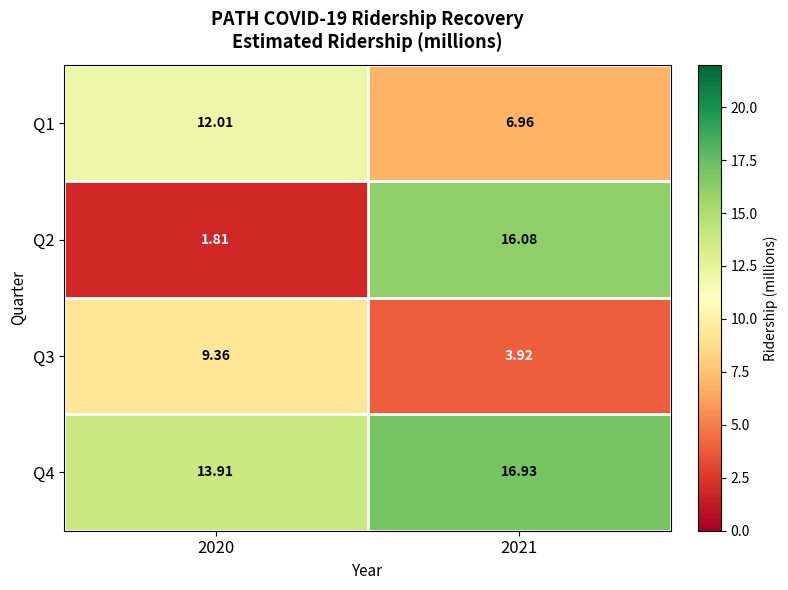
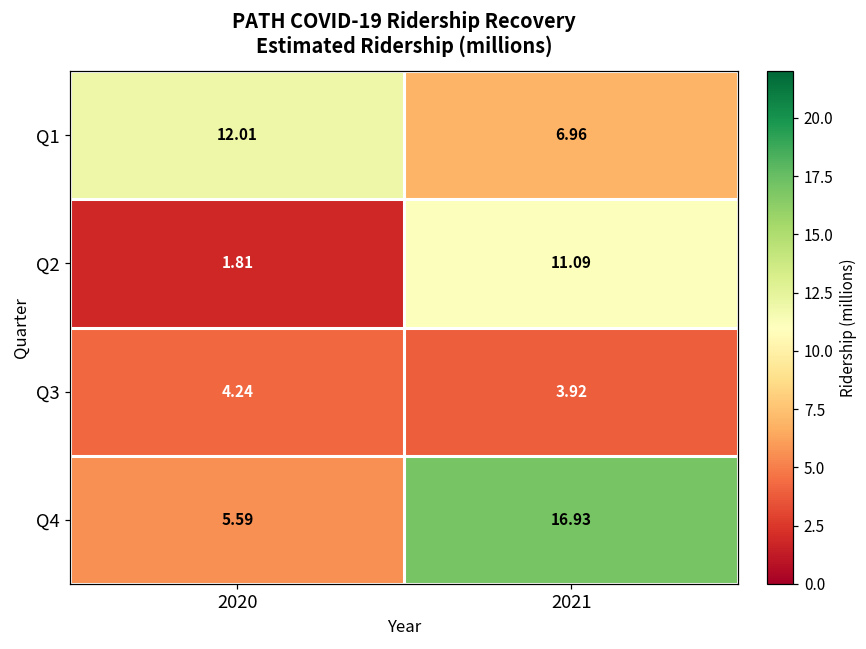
  {
    "Q1": {
      "2020": 12.01,
      "2021": 6.96
    },
    "Q2": {
      "2020": 1.81,
-     "2021": 16.08
+     "2021": 11.09
    },
    "Q3": {
-     "2020": 9.36,
+     "2020": 4.24,
      "2021": 3.92
    },
    "Q4": {
-     "2020": 13.91,
+     "2020": 5.59,
      "2021": 16.93
    }
  }
